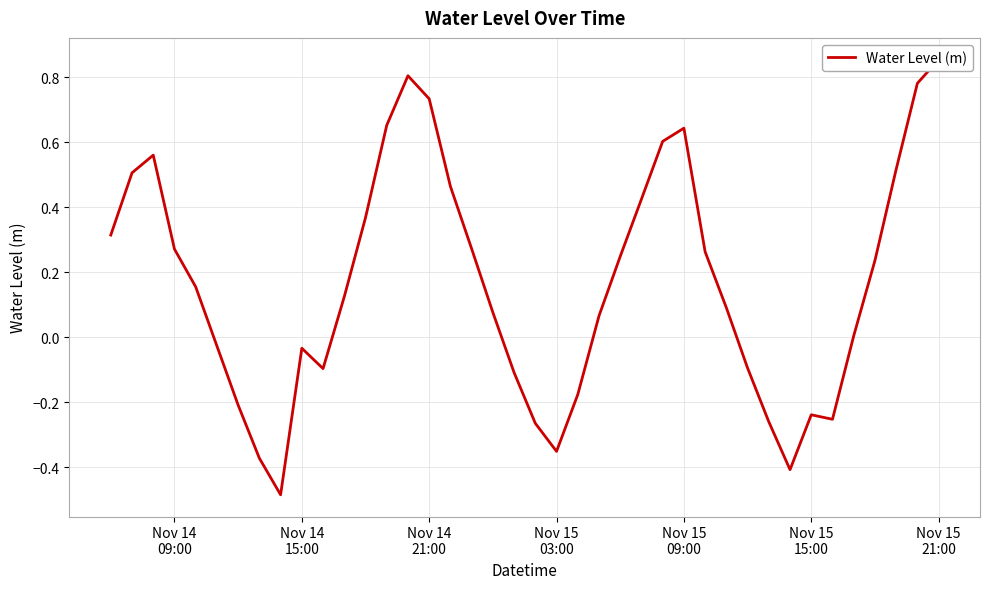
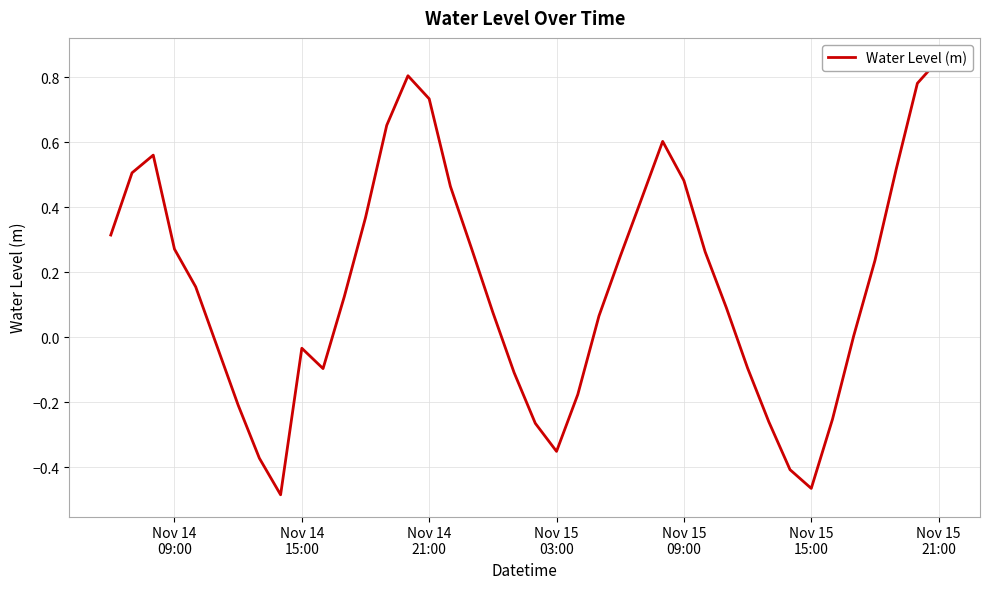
  {
    "Nov 14 09:00": 0.27,
    "Nov 14 15:00": -0.03,
    "Nov 14 21:00": 0.73,
    "Nov 15 03:00": -0.35,
-   "Nov 15 09:00": 0.64,
-   "Nov 15 15:00": -0.24
+   "Nov 15 09:00": 0.48,
+   "Nov 15 15:00": -0.46
  }
